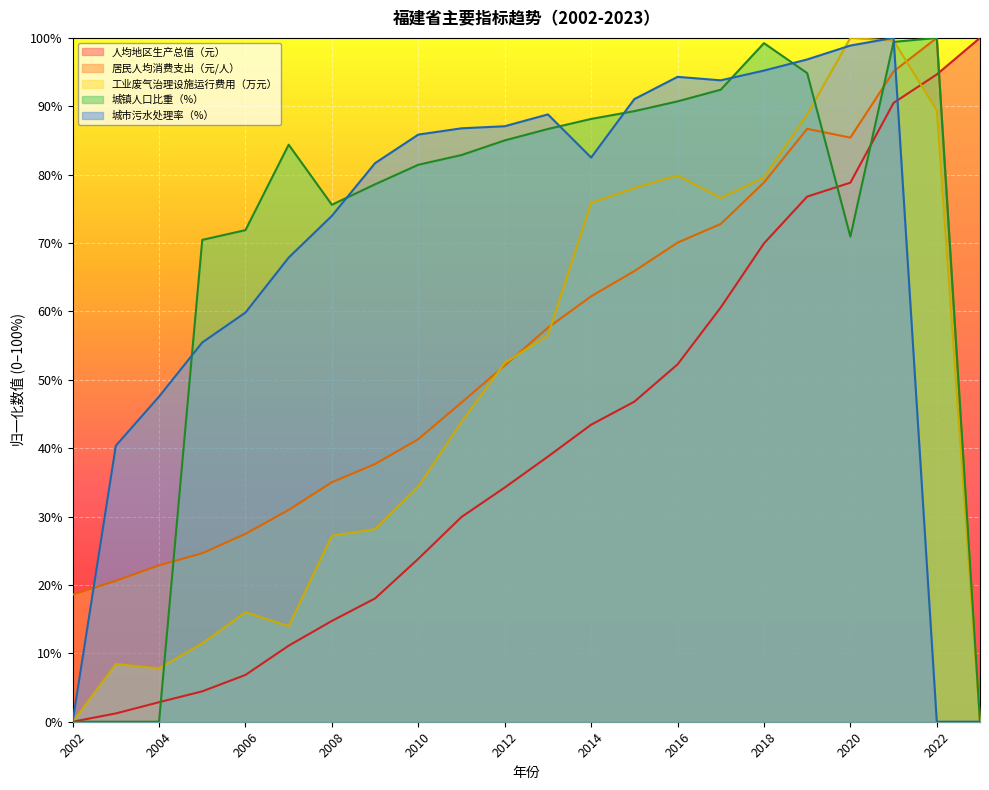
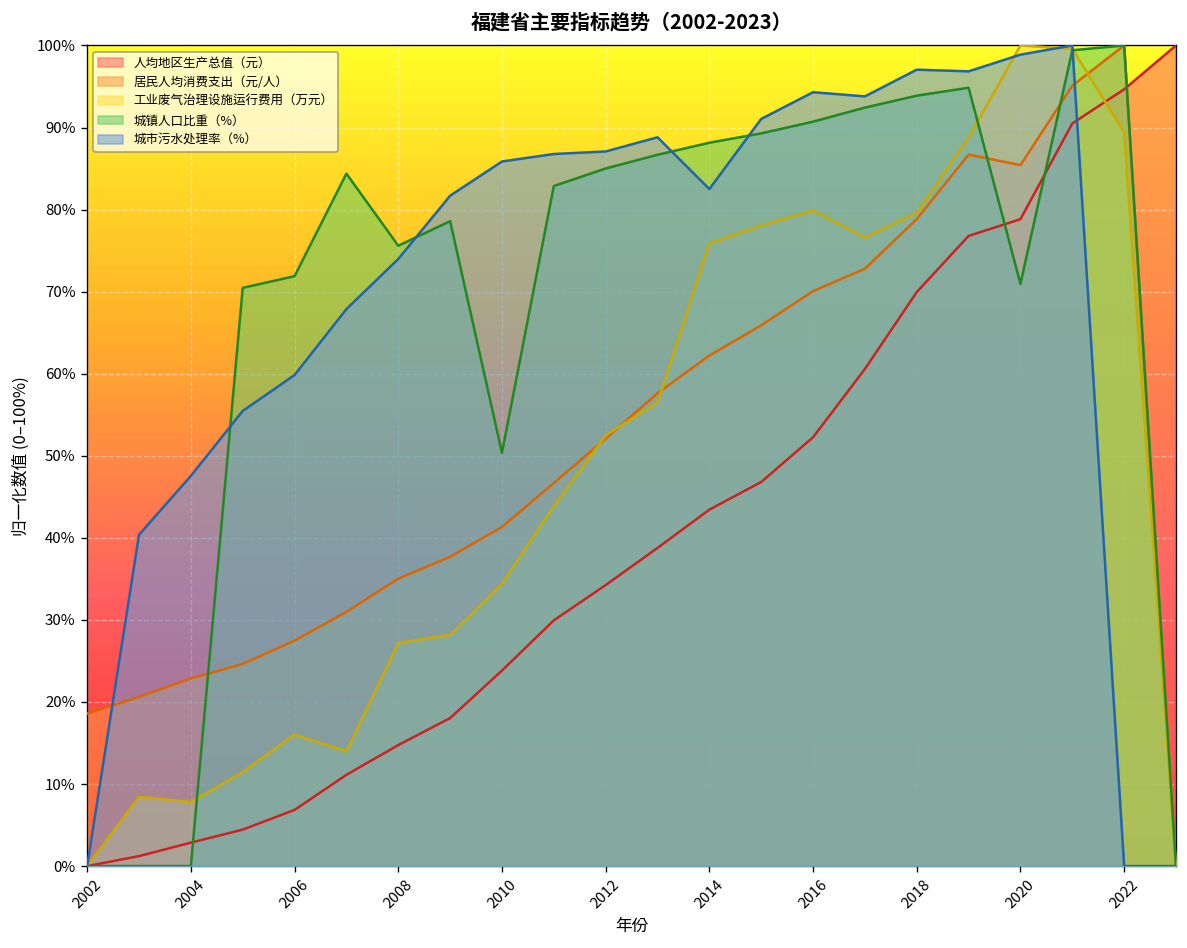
  {
    "城镇人口比重（%）": {
      "2004": "0%",
      "2006": "72%",
      "2008": "76%",
-     "2010": "81%",
+     "2010": "50%",
      "2012": "85%",
      "2014": "88%",
      "2016": "91%",
-     "2018": "99%",
+     "2018": "94%",
      "2020": "71%"
    },
    "城市污水处理率（%）": {
      "2004": "48%",
      "2006": "60%",
      "2008": "74%",
      "2010": "86%",
      "2012": "87%",
      "2014": "83%",
      "2016": "94%",
-     "2018": "95%",
+     "2018": "97%",
      "2020": "99%",
      "2022": "0%"
    }
  }
